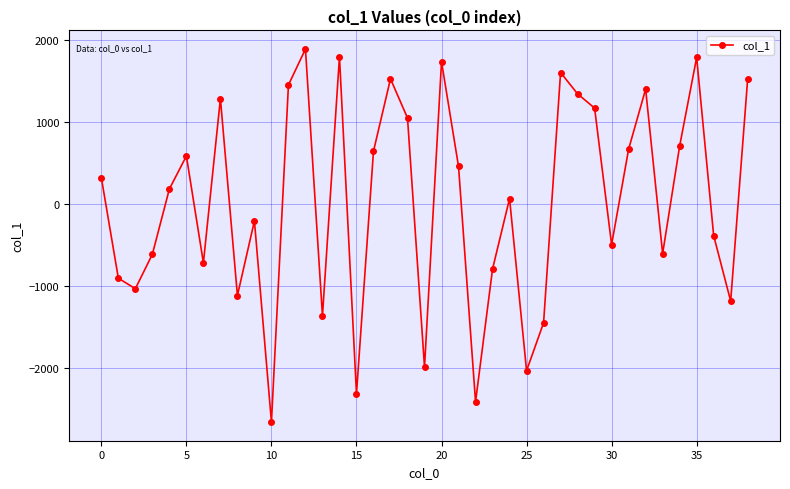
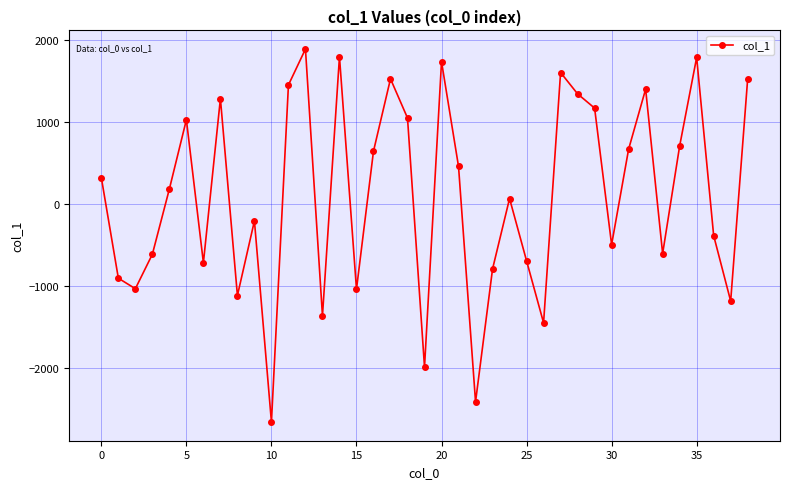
  {
    "0": 300,
-   "5": 600,
+   "5": 1000,
    "10": -2700,
-   "15": -2300,
+   "15": -1000,
    "20": 1700,
-   "25": -2000,
+   "25": -700,
    "30": -500,
    "35": 1800
  }
